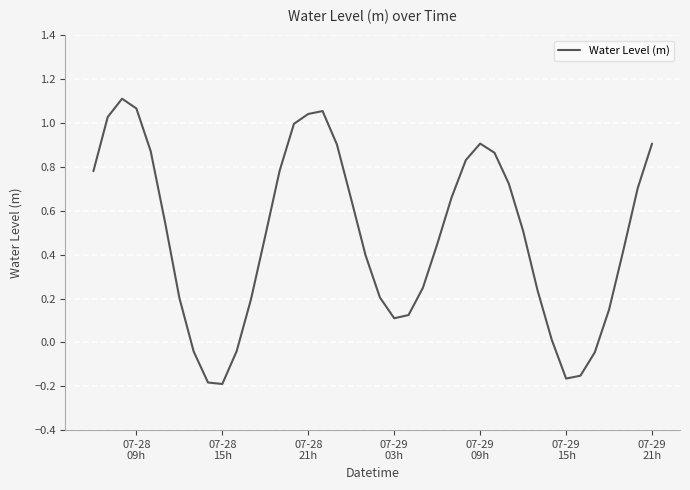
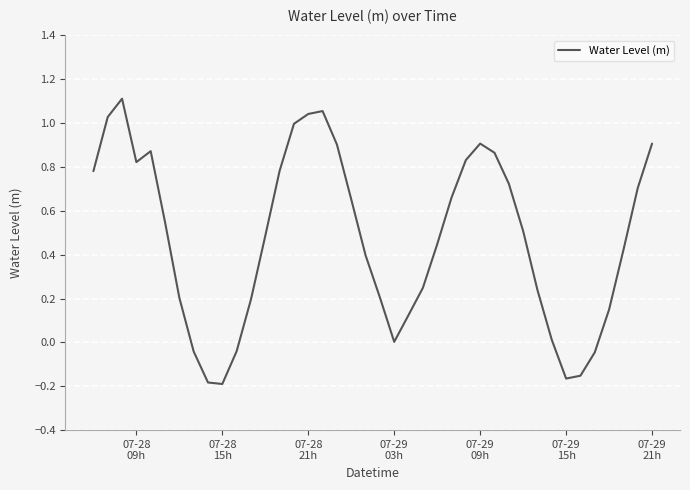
  {
-   "07-28 09h": 1.07,
+   "07-28 09h": 0.82,
    "07-28 15h": -0.19,
    "07-28 21h": 1.04,
-   "07-29 03h": 0.11,
+   "07-29 03h": 0.00,
    "07-29 09h": 0.91,
    "07-29 15h": -0.16,
    "07-29 21h": 0.91
  }
